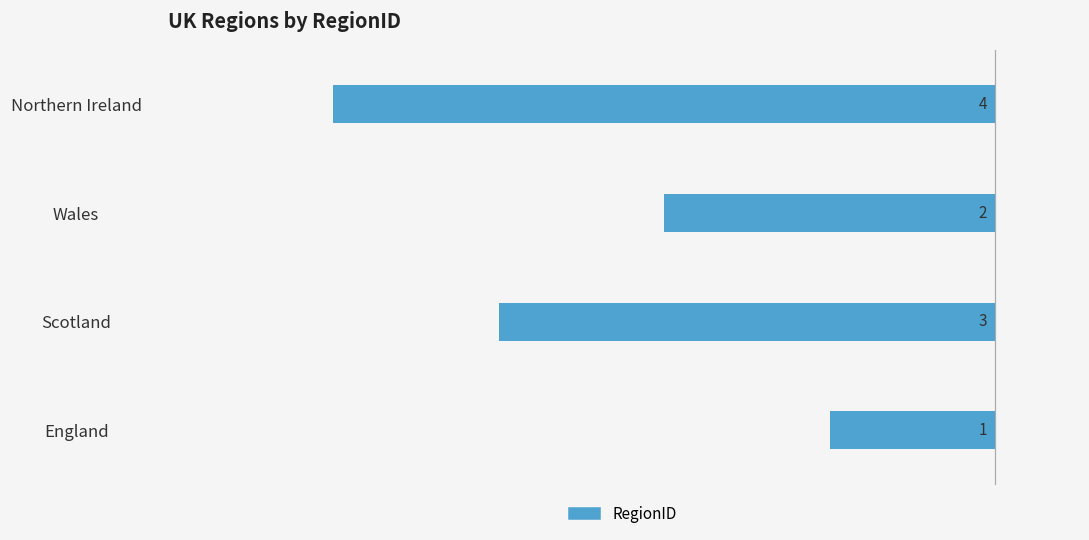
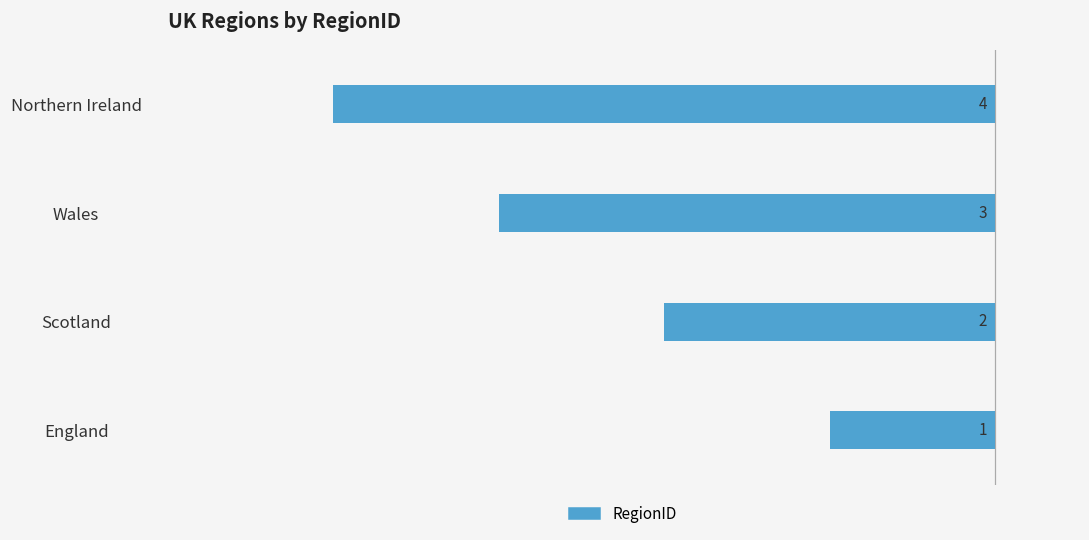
  {
-   "Wales": 2,
-   "Scotland": 3
+   "Wales": 3,
+   "Scotland": 2
  }
